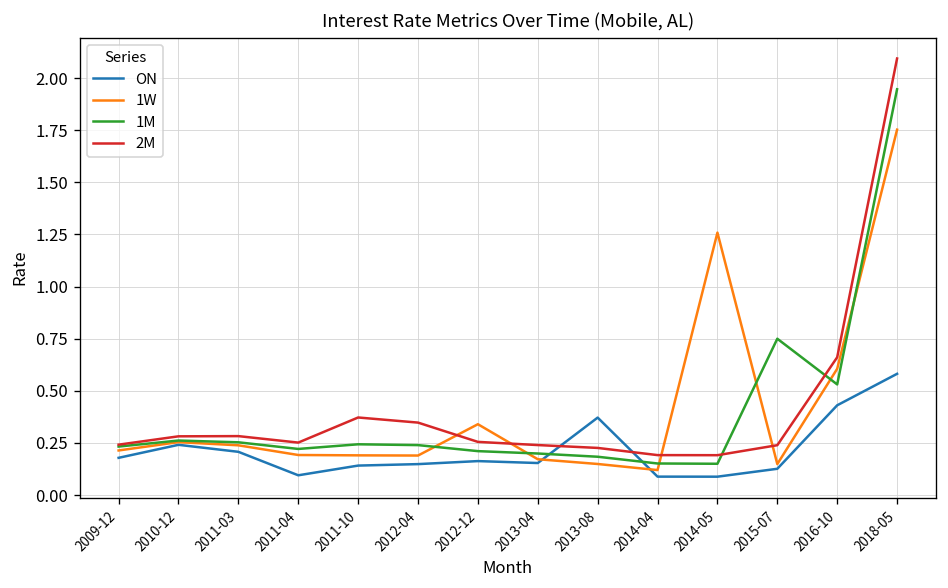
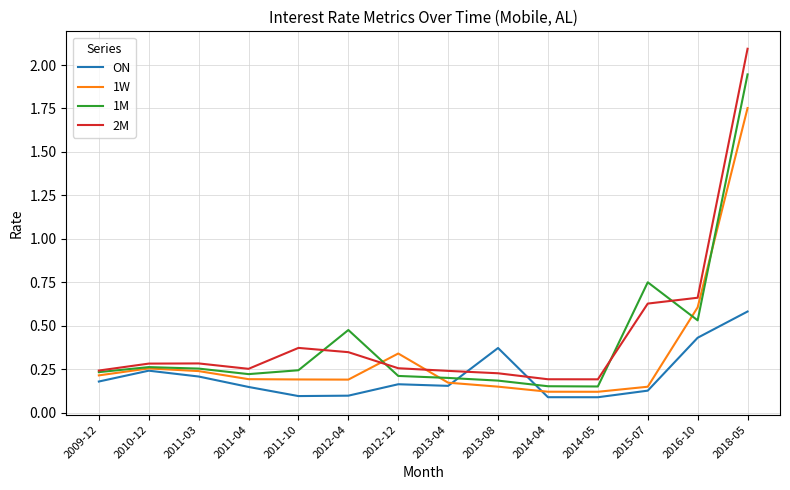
  {
    "ON": {
      "2009-12": 0.18,
      "2011-03": 0.21,
-     "2011-04": 0.10,
-     "2011-10": 0.14,
-     "2012-04": 0.15,
+     "2011-04": 0.15,
+     "2011-10": 0.10,
+     "2012-04": 0.10,
      "2012-12": 0.16,
      "2013-04": 0.15,
      "2013-08": 0.37,
      "2014-04": 0.09,
      "2014-05": 0.09,
      "2015-07": 0.13,
      "2016-10": 0.43,
      "2018-05": 0.58
    },
    "1W": {
      "2009-12": 0.21,
      "2011-04": 0.19,
      "2011-10": 0.19,
      "2012-04": 0.19,
      "2012-12": 0.34,
      "2013-04": 0.17,
      "2013-08": 0.15,
      "2014-04": 0.12,
-     "2014-05": 1.26,
+     "2014-05": 0.12,
      "2015-07": 0.15,
      "2016-10": 0.61,
      "2018-05": 1.75
    },
    "1M": {
      "2011-04": 0.22,
      "2011-10": 0.24,
-     "2012-04": 0.24,
+     "2012-04": 0.48,
      "2012-12": 0.21,
      "2013-04": 0.20,
      "2013-08": 0.18,
      "2014-04": 0.15,
      "2014-05": 0.15,
      "2015-07": 0.75,
      "2016-10": 0.53,
      "2018-05": 1.95
    },
    "2M": {
      "2010-12": 0.28,
      "2011-03": 0.28,
      "2011-04": 0.25,
      "2011-10": 0.37,
      "2012-04": 0.35,
      "2012-12": 0.26,
      "2013-04": 0.24,
      "2013-08": 0.23,
      "2014-04": 0.19,
      "2014-05": 0.19,
-     "2015-07": 0.24,
+     "2015-07": 0.63,
      "2016-10": 0.66,
      "2018-05": 2.09
    }
  }
